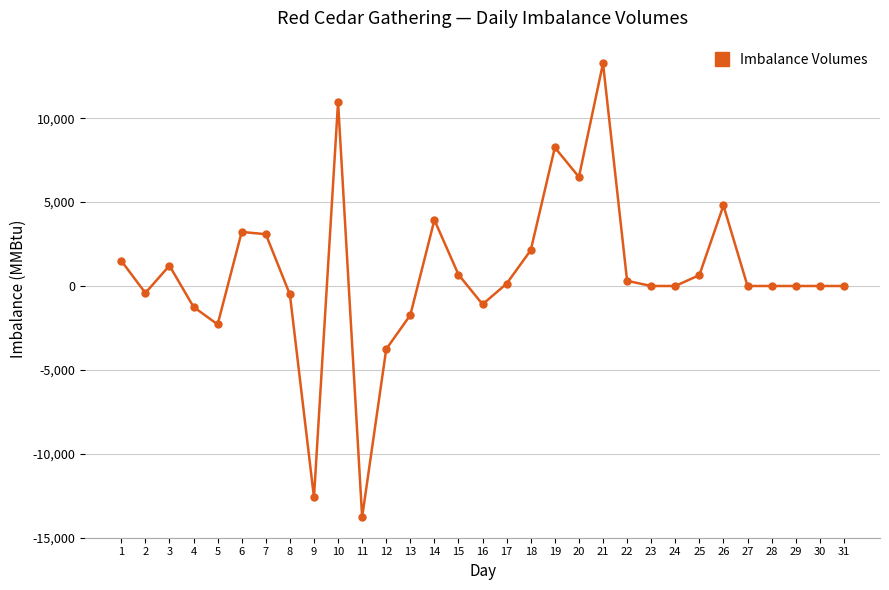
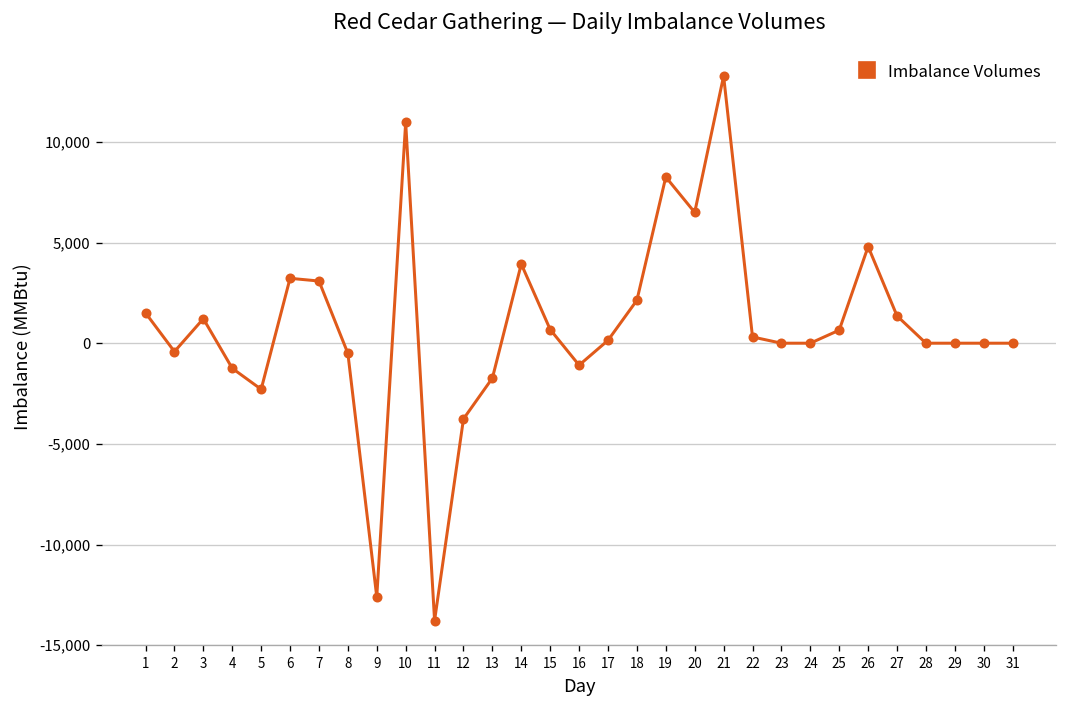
  {
    "1": "1,500",
    "2": "-400",
    "3": "1,200",
    "4": "-1,200",
    "5": "-2,300",
    "6": "3,200",
    "7": "3,100",
    "8": "-500",
    "9": "-12,600",
    "10": "11,000",
    "11": "-13,800",
    "12": "-3,800",
    "13": "-1,700",
    "14": "3,900",
    "15": "700",
    "16": "-1,100",
    "17": "100",
    "18": "2,100",
    "19": "8,300",
    "20": "6,500",
    "21": "13,300",
    "22": "300",
    "23": "0",
    "24": "0",
    "25": "600",
    "26": "4,800",
-   "27": "0",
+   "27": "1,400",
    "28": "0",
    "29": "0",
    "30": "0",
    "31": "0"
  }
